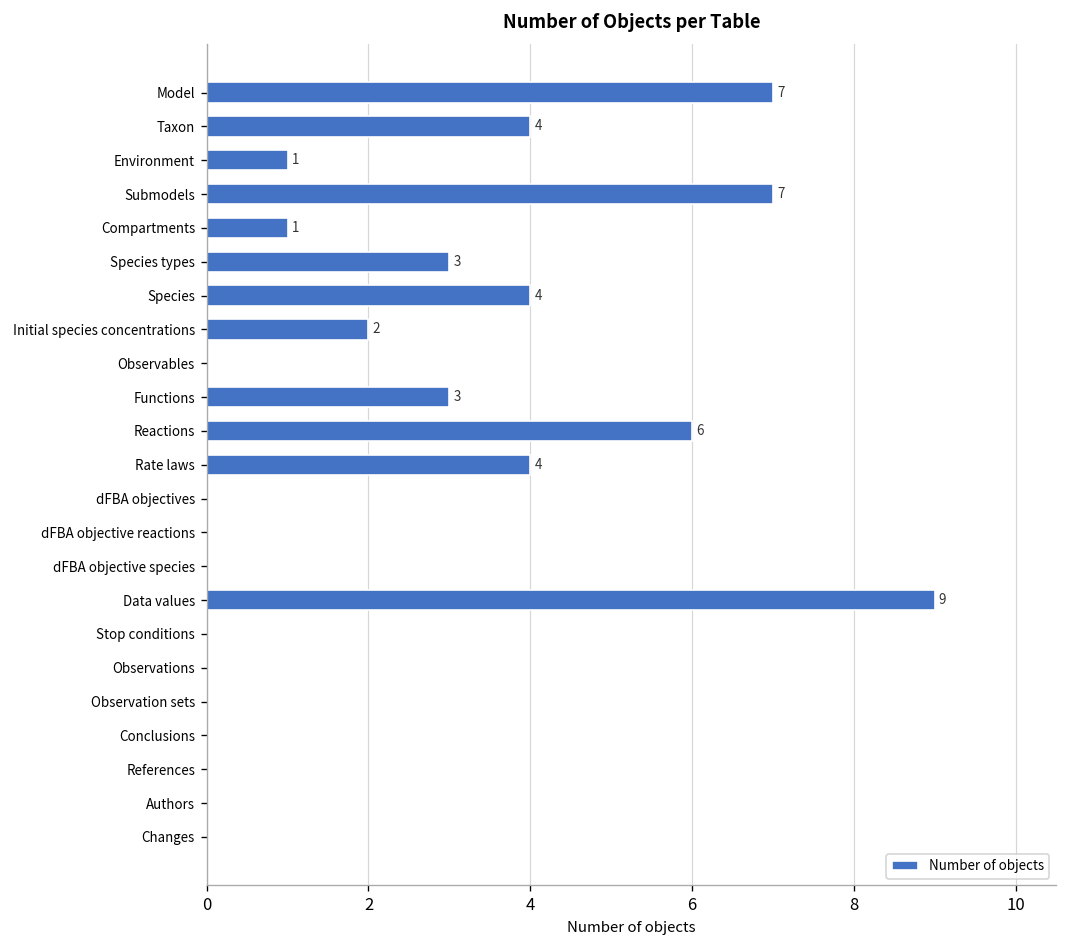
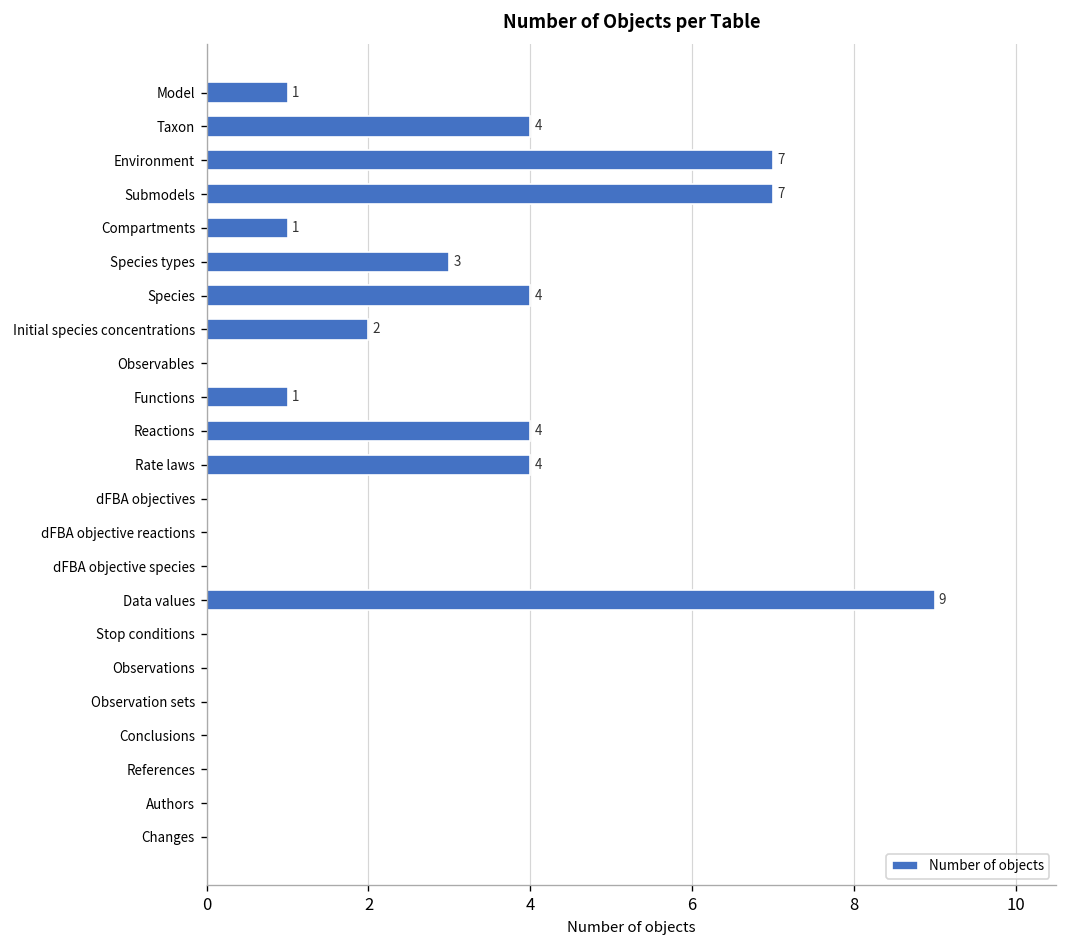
  {
-   "Model": 7,
+   "Model": 1,
    "Taxon": 4,
-   "Environment": 1,
+   "Environment": 7,
    "Submodels": 7,
    "Compartments": 1,
    "Species types": 3,
    "Species": 4,
    "Initial species concentrations": 2,
-   "Functions": 3,
-   "Reactions": 6,
+   "Functions": 1,
+   "Reactions": 4,
    "Rate laws": 4,
    "Data values": 9
  }
